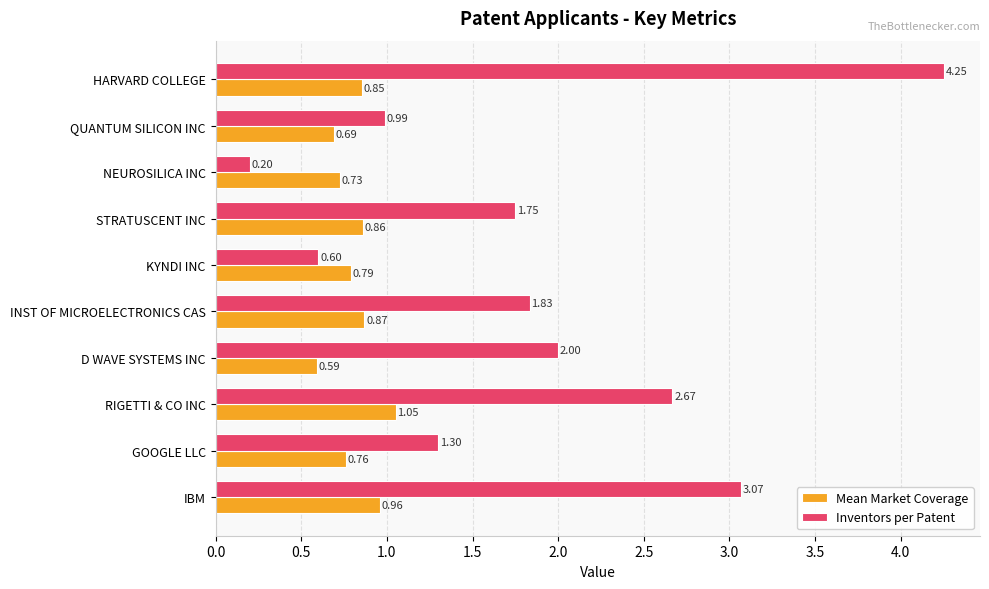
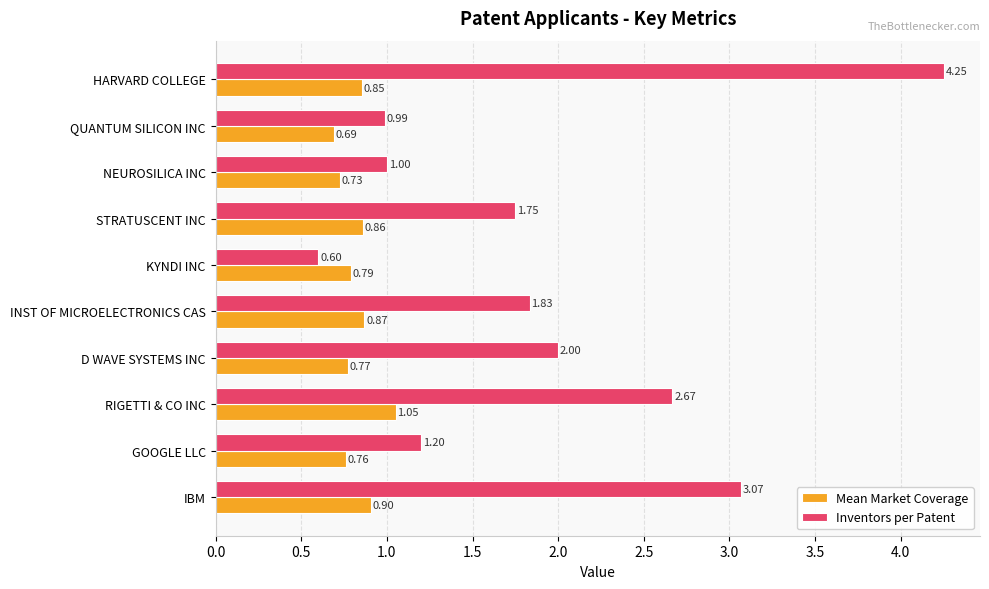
  {
    "Mean Market Coverage": {
      "HARVARD COLLEGE": 0.85,
      "QUANTUM SILICON INC": 0.69,
      "NEUROSILICA INC": 0.73,
      "STRATUSCENT INC": 0.86,
      "KYNDI INC": 0.79,
      "INST OF MICROELECTRONICS CAS": 0.87,
-     "D WAVE SYSTEMS INC": 0.59,
+     "D WAVE SYSTEMS INC": 0.77,
      "RIGETTI & CO INC": 1.05,
      "GOOGLE LLC": 0.76,
-     "IBM": 0.96
+     "IBM": 0.90
    },
    "Inventors per Patent": {
      "HARVARD COLLEGE": 4.25,
      "QUANTUM SILICON INC": 0.99,
-     "NEUROSILICA INC": 0.20,
+     "NEUROSILICA INC": 1.00,
      "STRATUSCENT INC": 1.75,
      "KYNDI INC": 0.60,
      "INST OF MICROELECTRONICS CAS": 1.83,
      "D WAVE SYSTEMS INC": 2.00,
      "RIGETTI & CO INC": 2.67,
-     "GOOGLE LLC": 1.30,
+     "GOOGLE LLC": 1.20,
      "IBM": 3.07
    }
  }
